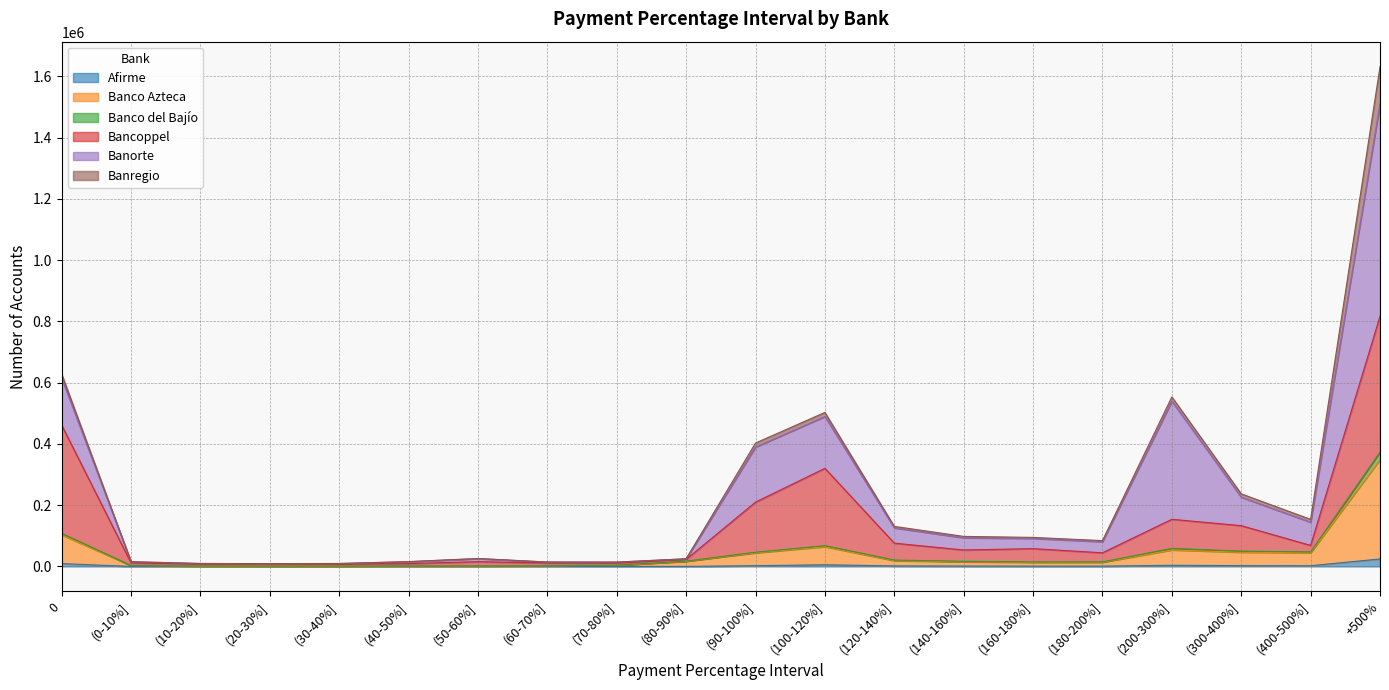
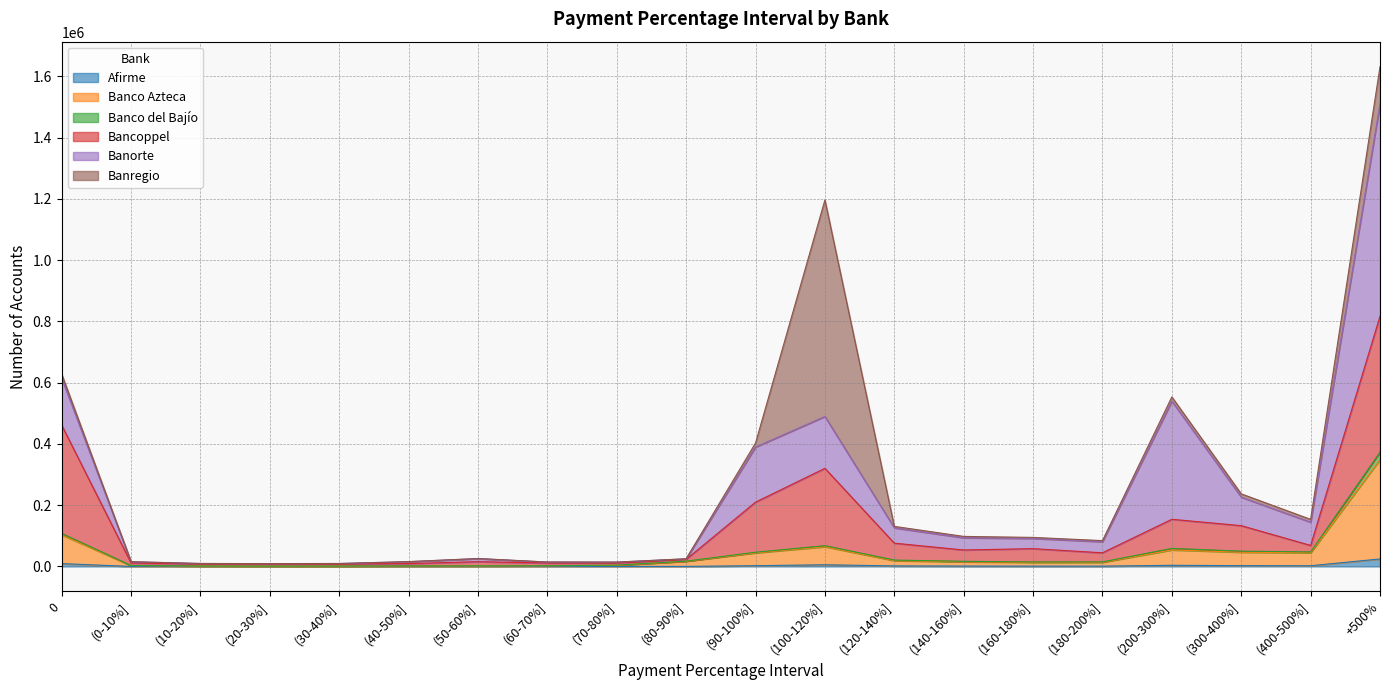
  {
    "Afirme": {
      "0": 10000,
      "(80-90%]": 0,
      "(90-100%]": 0,
      "(100-120%]": 10000,
      "(120-140%]": 0,
      "(140-160%]": 0,
      "(160-180%]": 0,
      "(180-200%]": 0,
      "(200-300%]": 0,
      "(300-400%]": 0,
      "(400-500%]": 0,
      "+500%": 20000
    },
    "Banco Azteca": {
      "+500%": 320000
    },
    "Banco del Bajío": {
      "+500%": 20000
    },
    "Bancoppel": {
      "0": 350000,
      "(50-60%]": 10000,
      "(90-100%]": 160000,
      "(100-120%]": 250000,
      "(120-140%]": 60000,
      "(140-160%]": 40000,
      "(160-180%]": 40000,
      "(180-200%]": 30000,
      "(200-300%]": 100000,
      "(300-400%]": 80000,
      "(400-500%]": 20000,
      "+500%": 440000
    },
    "Banorte": {
      "0": 150000,
      "(90-100%]": 180000,
      "(100-120%]": 170000,
      "(200-300%]": 390000,
      "(300-400%]": 90000,
      "(400-500%]": 80000,
      "+500%": 690000
    },
    "Banregio": {
      "0": 10000,
      "(90-100%]": 10000,
-     "(100-120%]": 10000,
+     "(100-120%]": 710000,
      "(200-300%]": 10000,
      "(300-400%]": 10000,
      "(400-500%]": 10000,
      "+500%": 120000
    }
  }
